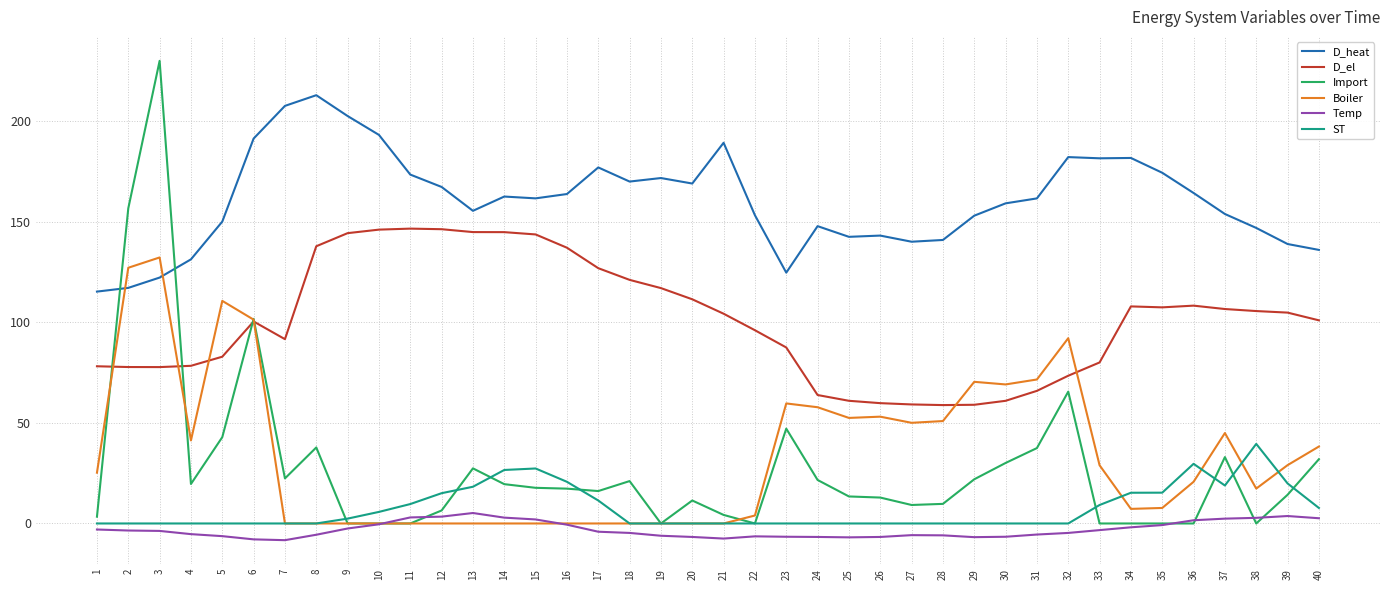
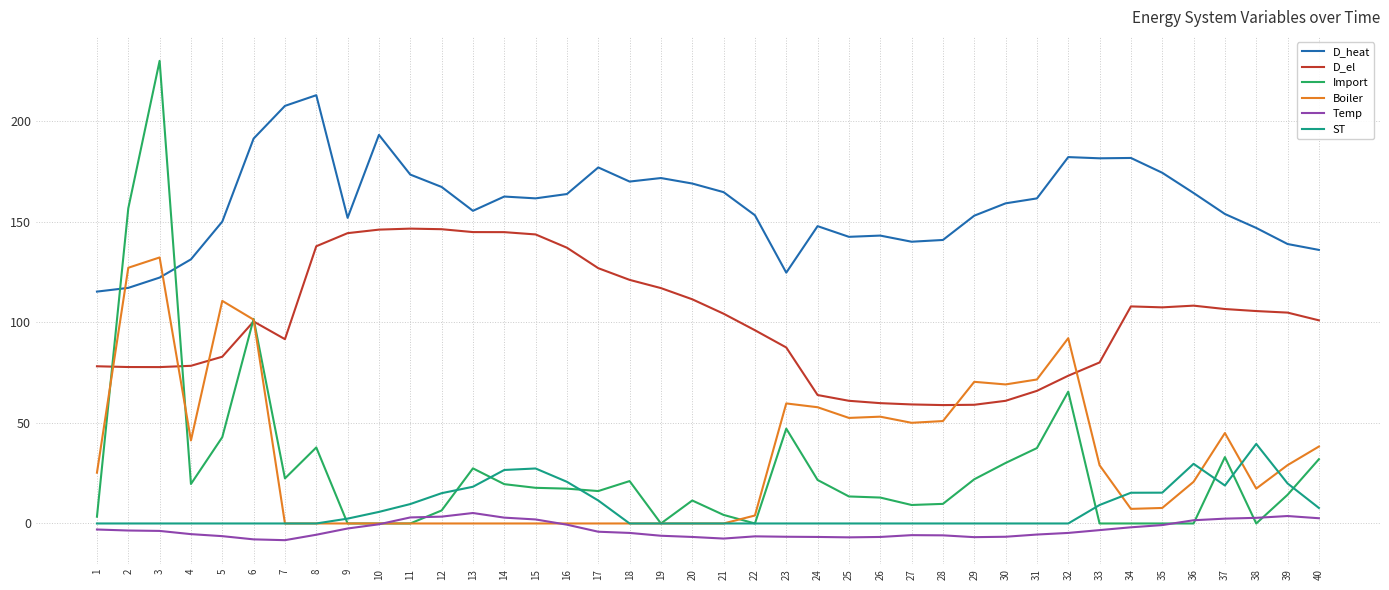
  {
    "D_heat": {
      "1": 115,
      "2": 117,
      "3": 122,
      "4": 131,
      "5": 150,
      "6": 191,
      "7": 208,
      "8": 213,
-     "9": 203,
+     "9": 152,
      "10": 193,
      "11": 173,
      "12": 167,
      "13": 155,
      "14": 162,
      "15": 162,
      "16": 164,
      "17": 177,
      "18": 170,
      "19": 172,
      "20": 169,
-     "21": 189,
+     "21": 165,
      "22": 153,
      "23": 125,
      "24": 148,
      "25": 142,
      "26": 143,
      "27": 140,
      "28": 141,
      "29": 153,
      "30": 159,
      "31": 162,
      "32": 182,
      "33": 181,
      "34": 182,
      "35": 174,
      "36": 164,
      "37": 154,
      "38": 147,
      "39": 139,
      "40": 136
    },
    "D_el": {
      "1": 78,
      "2": 78,
      "3": 78,
      "4": 78,
      "5": 83,
      "7": 92,
      "8": 138,
      "9": 144,
      "10": 146,
      "11": 147,
      "12": 146,
      "13": 145,
      "14": 145,
      "15": 144,
      "16": 137,
      "17": 127,
      "18": 121,
      "19": 117,
      "20": 111,
      "21": 104,
      "22": 96,
      "23": 87,
      "24": 64,
      "25": 61,
      "26": 60,
      "27": 59,
      "28": 59,
      "29": 59,
      "30": 61,
      "31": 66,
      "32": 73,
      "33": 80,
      "34": 108,
      "35": 107,
      "36": 108,
      "37": 107,
      "38": 106,
      "39": 105,
      "40": 101
    },
    "Boiler": {
      "1": 25,
      "2": 127,
      "3": 132,
      "4": 41,
      "5": 111,
      "12": 0,
      "13": 0,
      "14": 0,
      "15": 0,
      "17": 0,
      "22": 4,
      "23": 60,
      "24": 58,
      "25": 52,
      "26": 53,
      "27": 50,
      "28": 51,
      "29": 70,
      "30": 69,
      "31": 72,
      "32": 92,
      "33": 29,
      "34": 7,
      "35": 8,
      "36": 21,
      "37": 45,
      "38": 17,
      "39": 29,
      "40": 38
    },
    "Temp": {
      "1": -3,
      "2": -4,
      "3": -4,
      "4": -5,
      "5": -6,
      "6": -8,
      "7": -8,
      "8": -6,
      "9": -3,
      "11": 3,
      "12": 3,
      "13": 5,
      "14": 3,
      "15": 2,
      "17": -4,
      "18": -5,
      "19": -6,
      "20": -7,
      "21": -8,
      "22": -6,
      "23": -7,
      "24": -7,
      "25": -7,
      "26": -7,
      "27": -6,
      "28": -6,
      "29": -7,
      "30": -7,
      "31": -6,
      "32": -5,
      "33": -3,
      "34": -2,
      "36": 2,
      "37": 2,
      "38": 3,
      "39": 4,
      "40": 3
    }
  }
